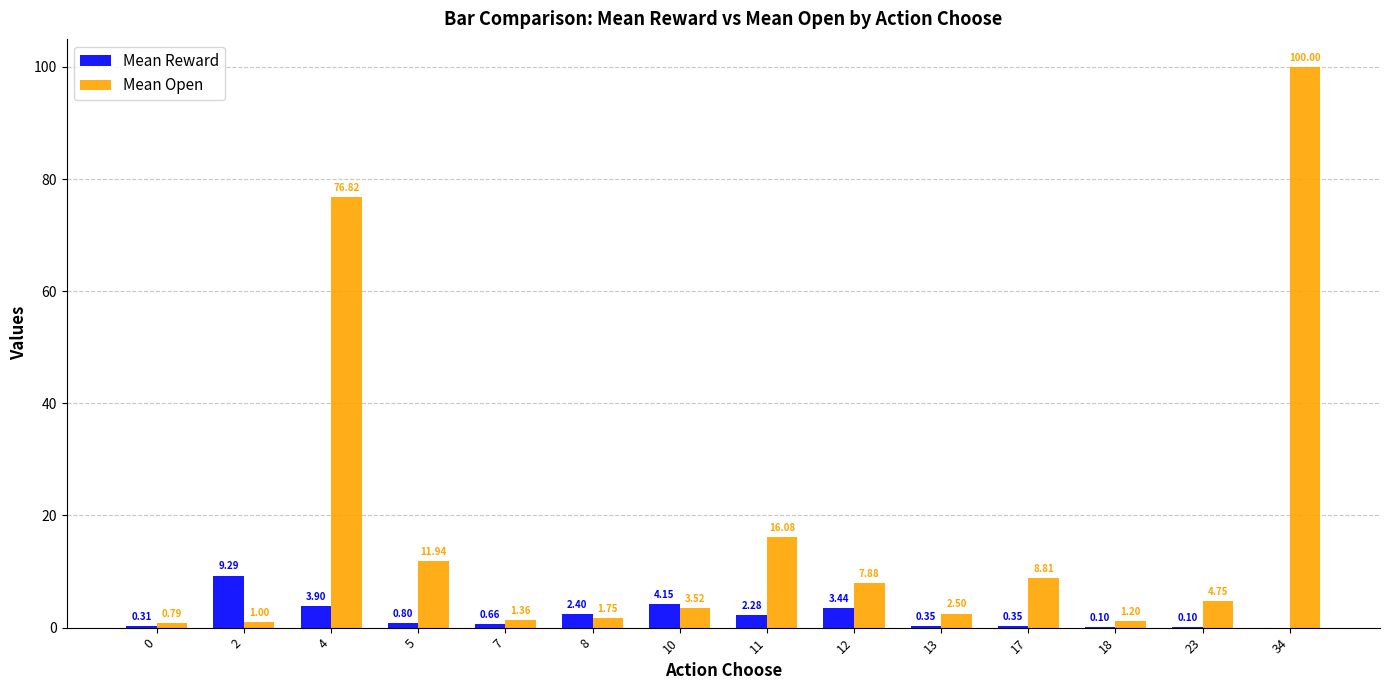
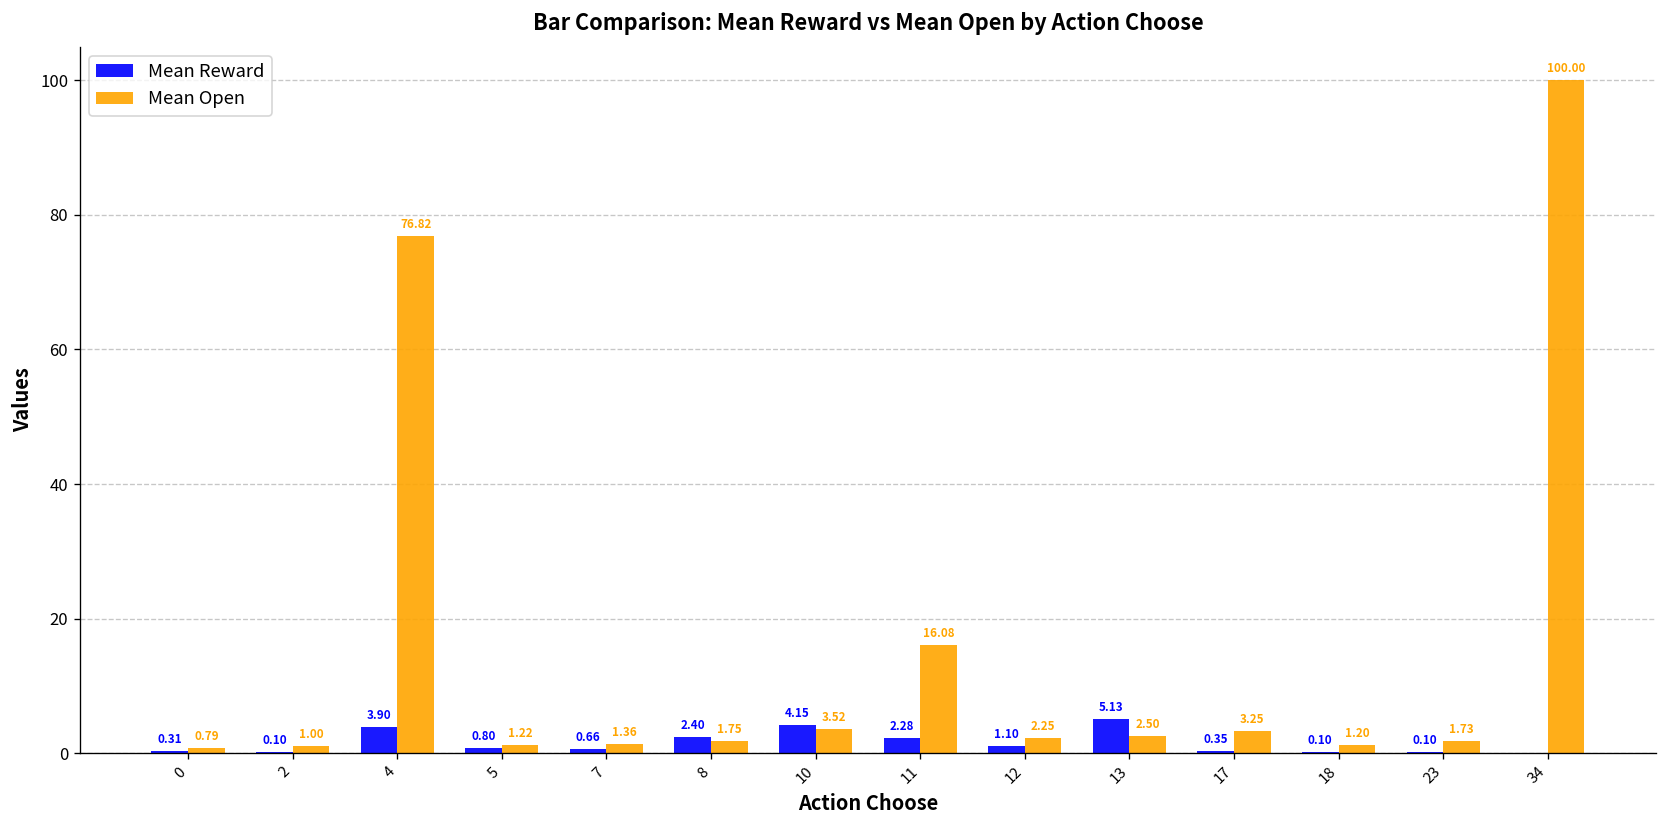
  {
    "Mean Reward": {
      "0": 0.31,
-     "2": 9.29,
+     "2": 0.10,
      "4": 3.90,
      "5": 0.80,
      "7": 0.66,
      "8": 2.40,
      "10": 4.15,
      "11": 2.28,
-     "12": 3.44,
-     "13": 0.35,
+     "12": 1.10,
+     "13": 5.13,
      "17": 0.35,
      "18": 0.10,
      "23": 0.10
    },
    "Mean Open": {
      "0": 0.79,
      "2": 1.00,
      "4": 76.82,
-     "5": 11.94,
+     "5": 1.22,
      "7": 1.36,
      "8": 1.75,
      "10": 3.52,
      "11": 16.08,
-     "12": 7.88,
+     "12": 2.25,
      "13": 2.50,
-     "17": 8.81,
+     "17": 3.25,
      "18": 1.20,
-     "23": 4.75,
+     "23": 1.73,
      "34": 100.00
    }
  }
